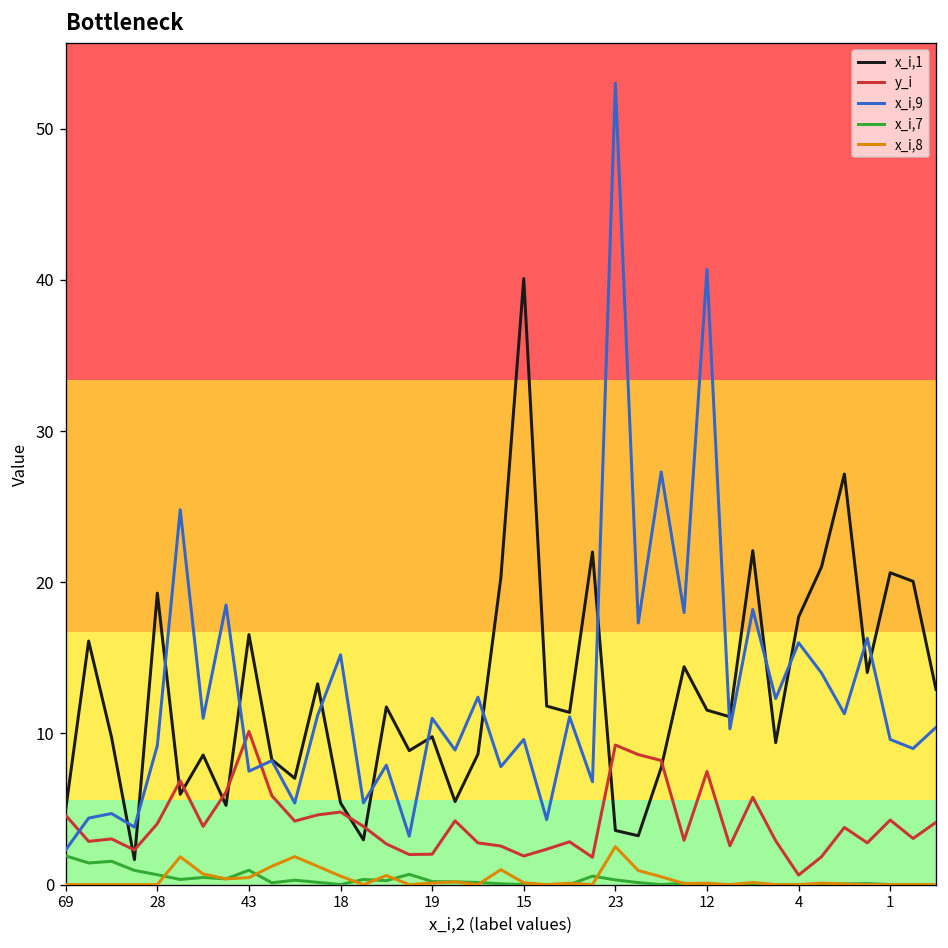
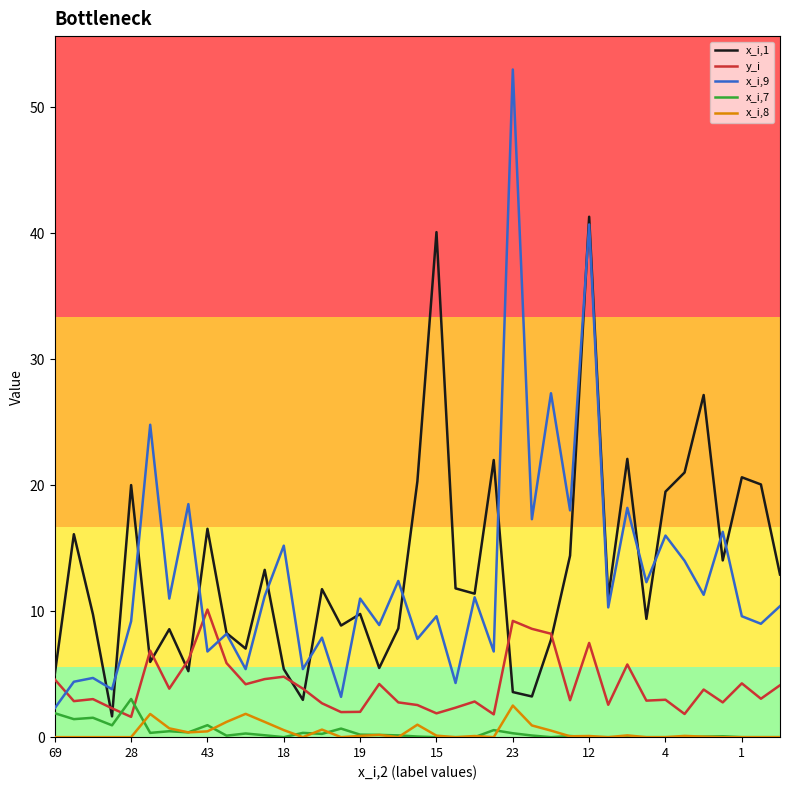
  {
    "x_i,1": {
      "69": 5.0,
-     "28": 19.3,
+     "28": 20.0,
      "43": 16.5,
-     "12": 11.5,
-     "4": 17.7
+     "12": 41.3,
+     "4": 19.5
    },
    "y_i": {
      "69": 4.6,
-     "28": 4.0,
+     "28": 1.6,
      "43": 10.1,
      "12": 7.5,
-     "4": 0.6
+     "4": 3.0
    },
    "x_i,9": {
      "69": 2.3,
      "28": 9.2,
-     "43": 7.5,
+     "43": 6.8,
      "12": 40.7,
      "4": 16.0
    },
    "x_i,7": {
      "69": 1.9,
-     "28": 0.7,
+     "28": 3.0,
      "43": 1.0
    },
    "x_i,8": {
      "69": 0.0,
      "28": 0.0,
      "43": 0.5
    }
  }
